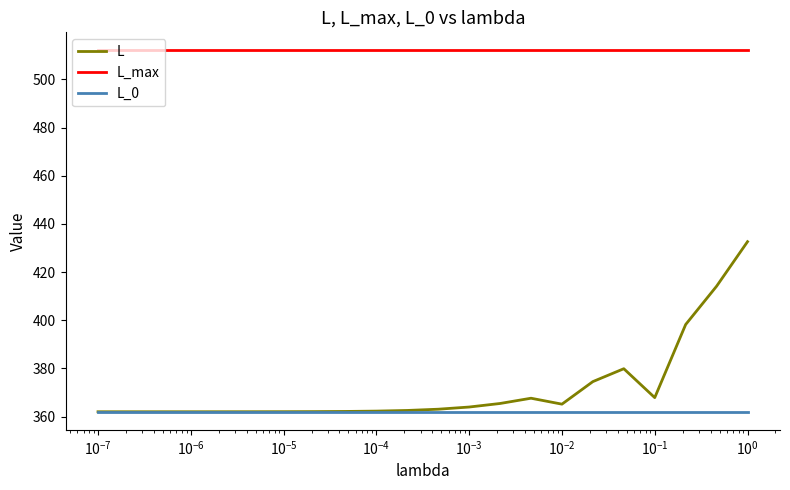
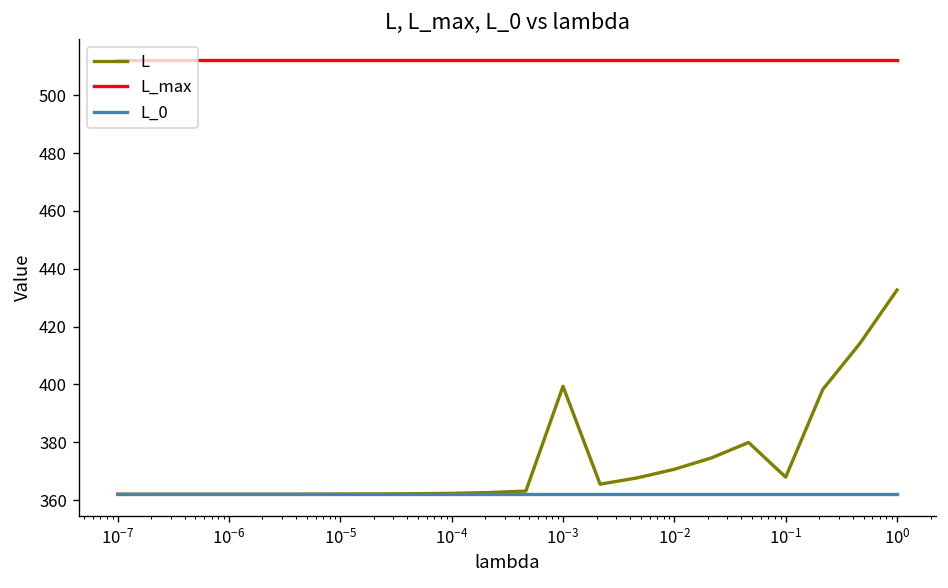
  {
    "L": {
-     "10^-3": 364,
-     "10^-2": 365,
+     "10^-3": 399,
+     "10^-2": 371,
      "10^-1": 368,
      "10^0": 433
    },
    "L_max": {
      "10^-6": 512,
      "10^-5": 512,
      "10^-4": 512,
      "10^-3": 512,
      "10^-2": 512,
      "10^-1": 512,
      "10^0": 512
    },
    "L_0": {
      "10^-3": 362,
      "10^-2": 362,
      "10^-1": 362,
      "10^0": 362
    }
  }
